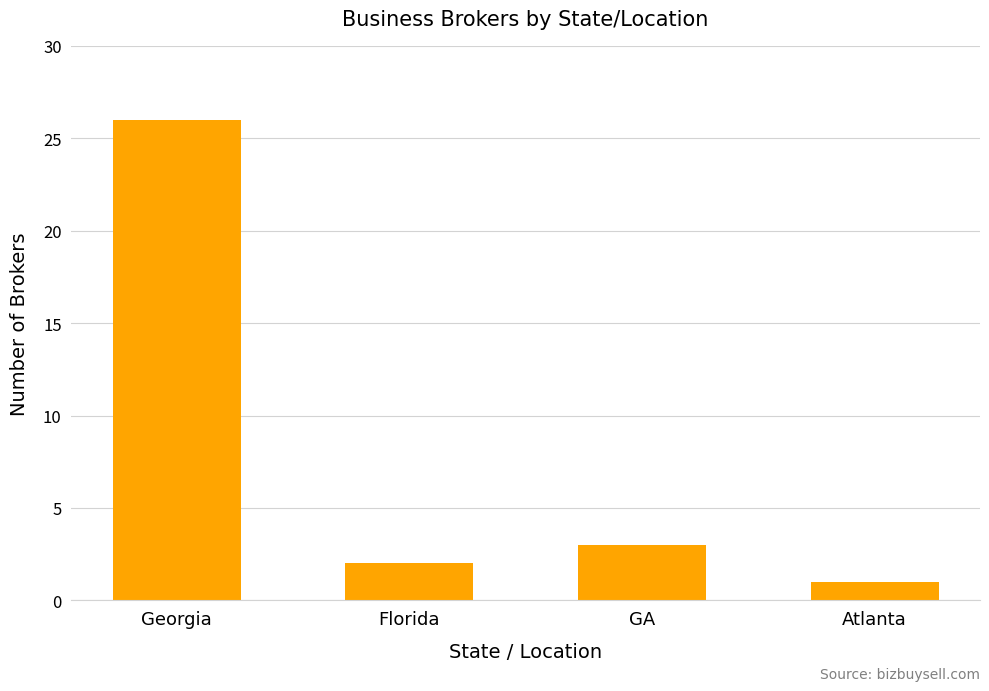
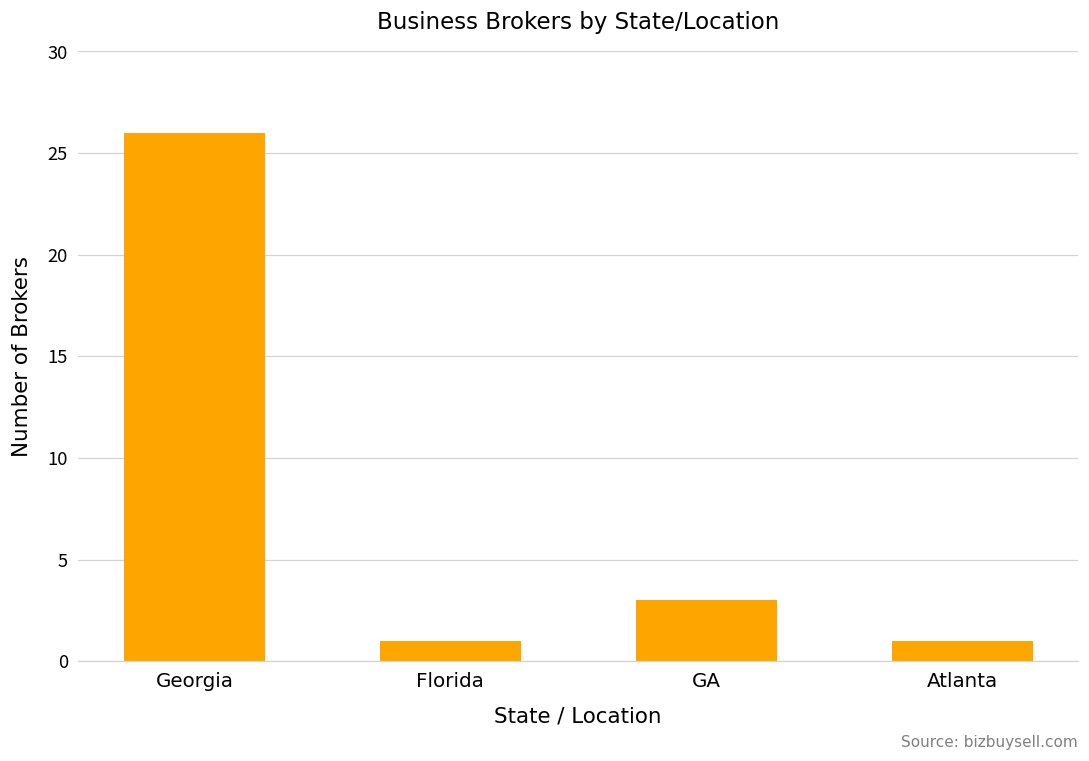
  {
    "Georgia": 26,
-   "Florida": 2,
+   "Florida": 1,
    "GA": 3,
    "Atlanta": 1
  }
